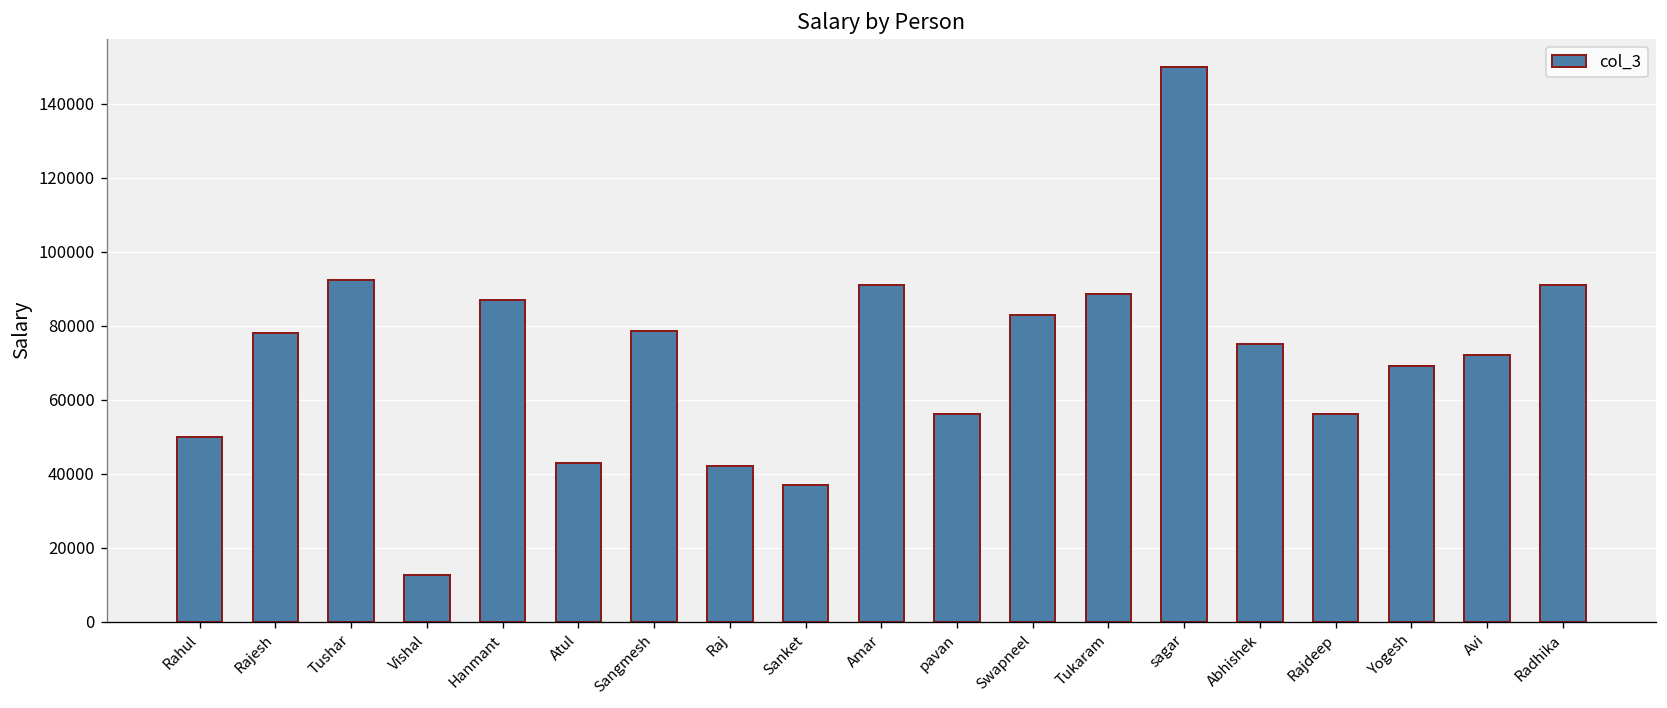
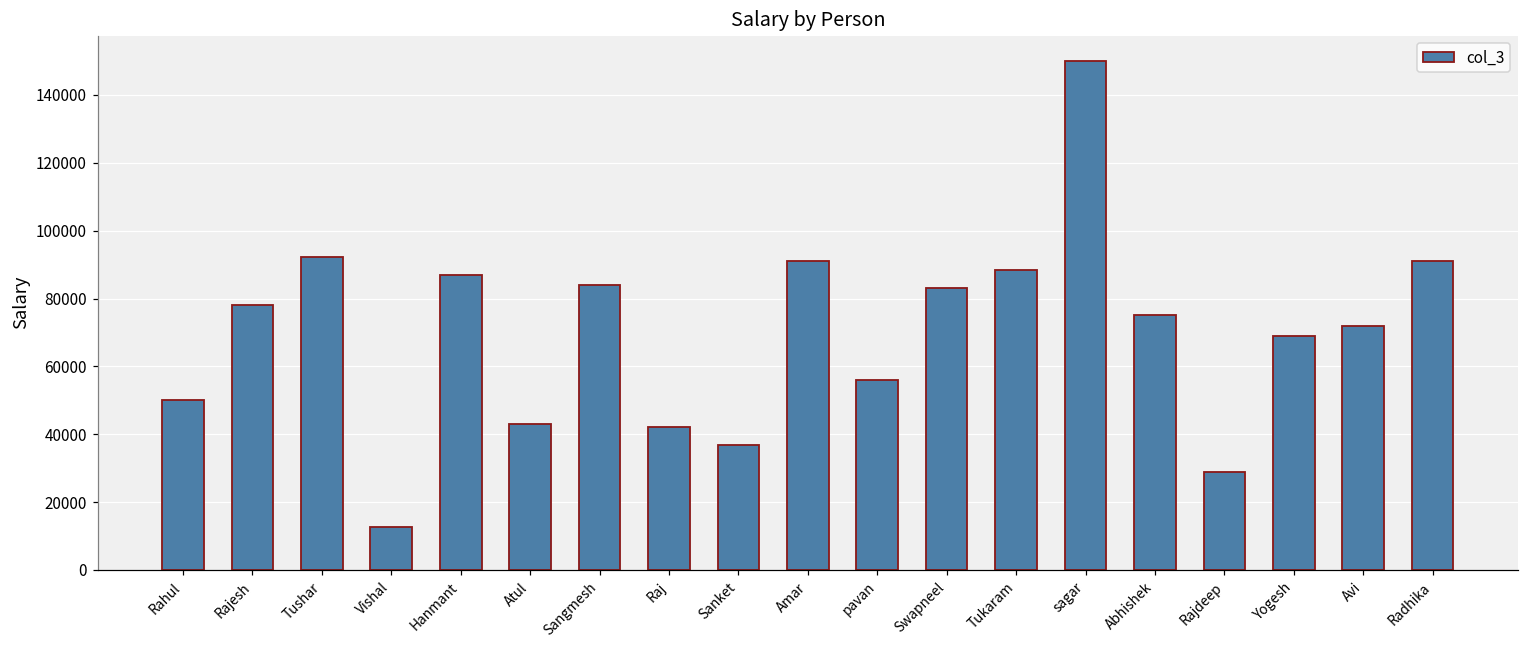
  {
    "Rahul": 50000,
    "Rajesh": 78000,
    "Tushar": 92000,
    "Vishal": 13000,
    "Hanmant": 87000,
    "Atul": 43000,
-   "Sangmesh": 79000,
+   "Sangmesh": 84000,
    "Raj": 42000,
    "Sanket": 37000,
    "Amar": 91000,
    "pavan": 56000,
    "Swapneel": 83000,
    "Tukaram": 88000,
    "sagar": 150000,
    "Abhishek": 75000,
-   "Rajdeep": 56000,
+   "Rajdeep": 29000,
    "Yogesh": 69000,
    "Avi": 72000,
    "Radhika": 91000
  }
